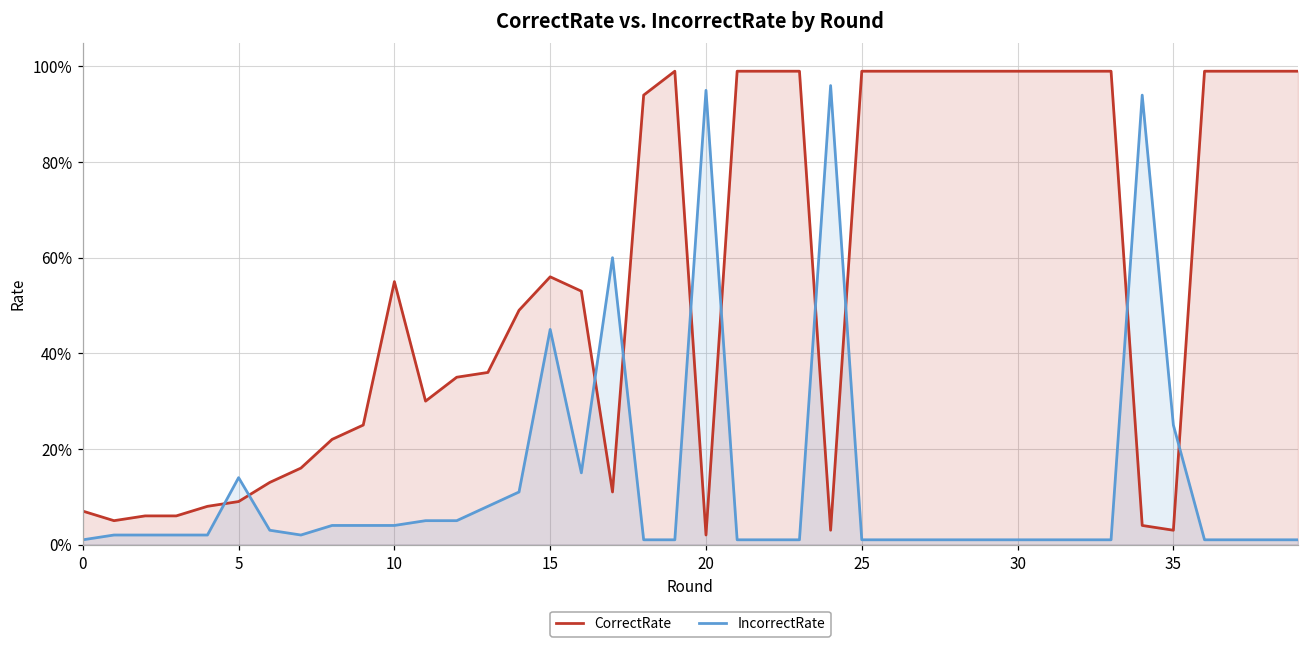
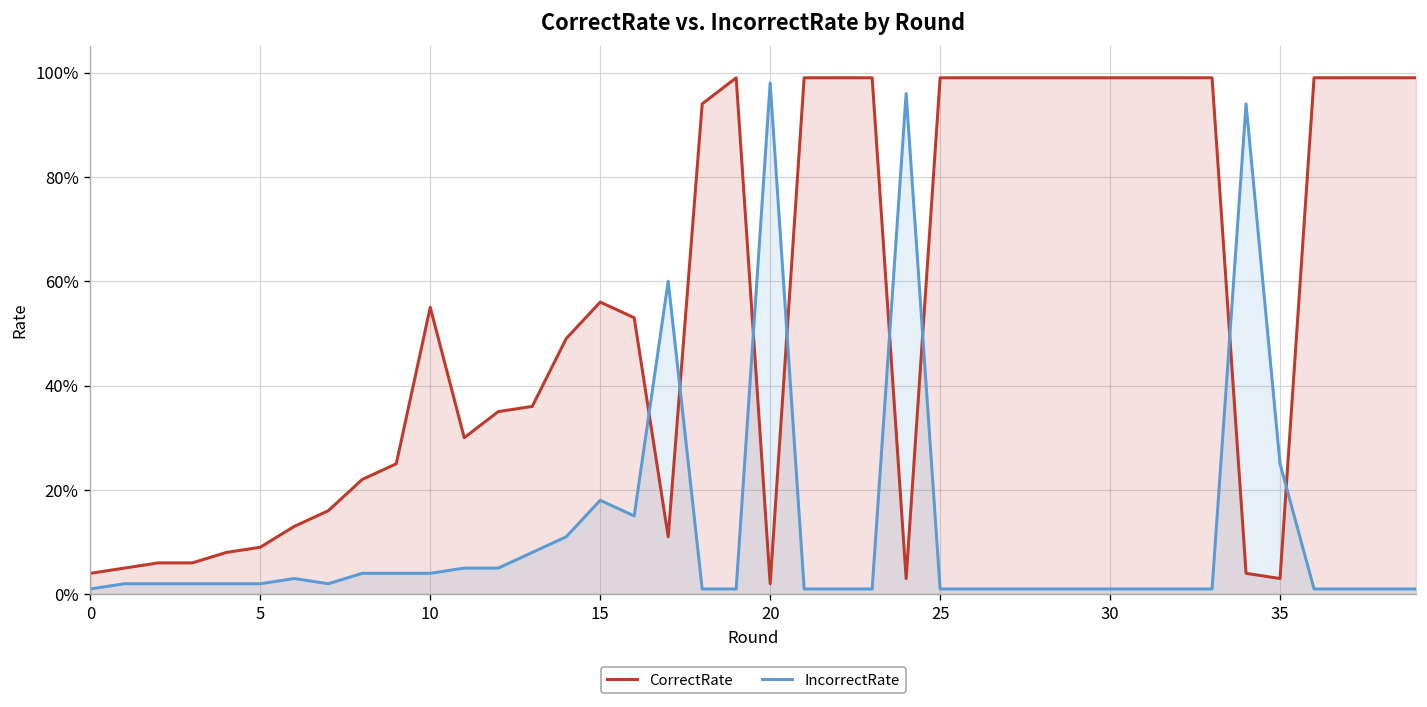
  {
    "CorrectRate": {
-     "0": "7%",
+     "0": "4%",
      "5": "9%",
      "10": "55%",
      "15": "56%",
      "20": "2%",
      "25": "99%",
      "30": "99%",
      "35": "3%"
    },
    "IncorrectRate": {
      "0": "1%",
-     "5": "14%",
+     "5": "2%",
      "10": "4%",
-     "15": "45%",
-     "20": "95%",
+     "15": "18%",
+     "20": "98%",
      "25": "1%",
      "30": "1%",
      "35": "25%"
    }
  }
